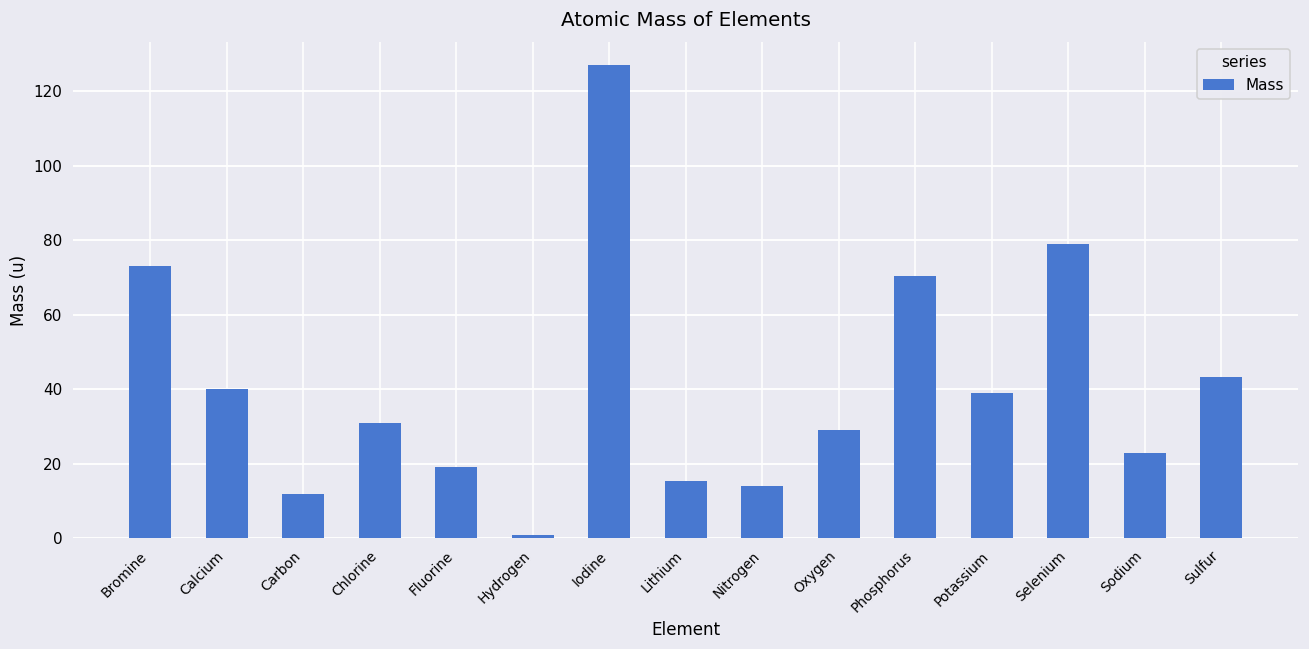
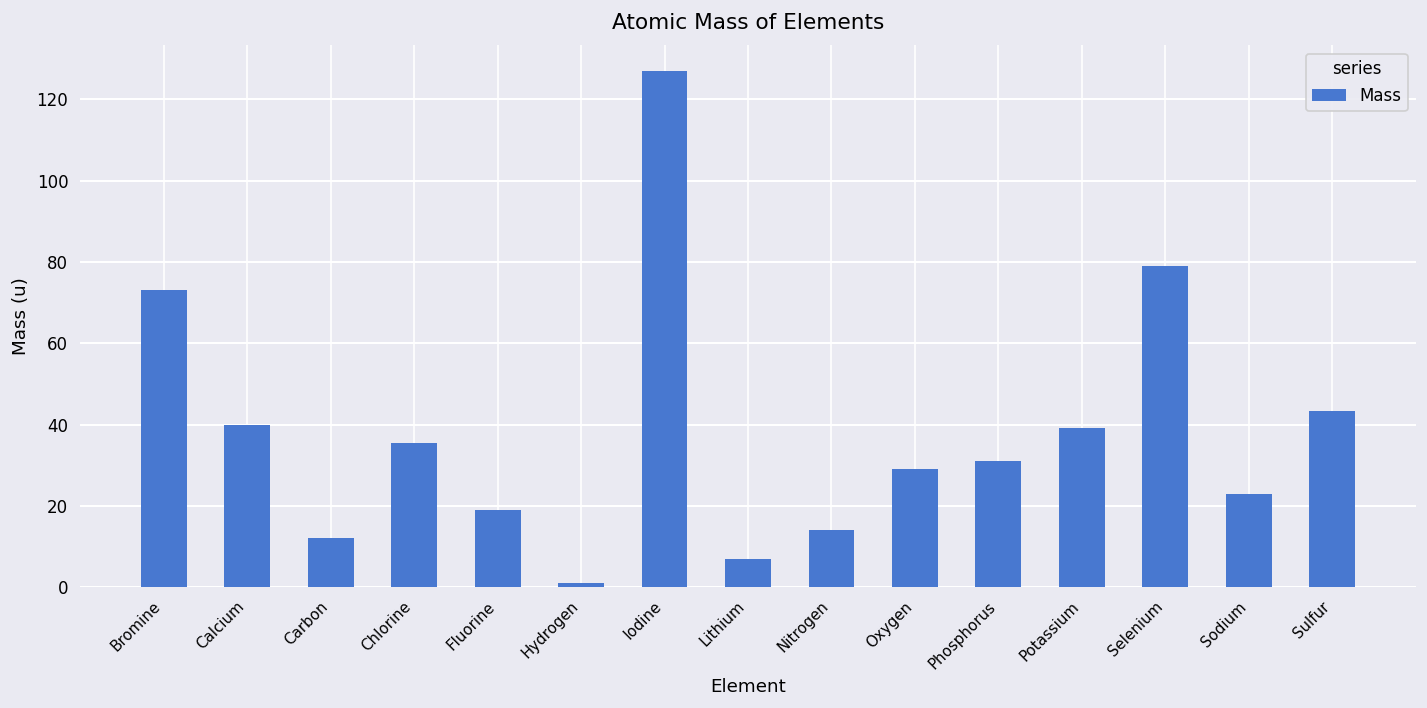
  {
    "Bromine": 73,
    "Calcium": 40,
    "Carbon": 12,
-   "Chlorine": 31,
+   "Chlorine": 35,
    "Fluorine": 19,
    "Hydrogen": 1,
    "Iodine": 127,
-   "Lithium": 15,
+   "Lithium": 7,
    "Nitrogen": 14,
    "Oxygen": 29,
-   "Phosphorus": 70,
+   "Phosphorus": 31,
    "Potassium": 39,
    "Selenium": 79,
    "Sodium": 23,
    "Sulfur": 43
  }
